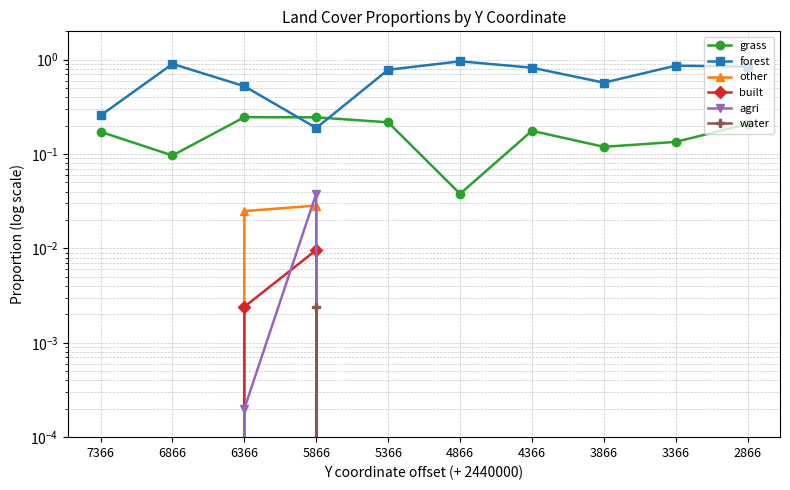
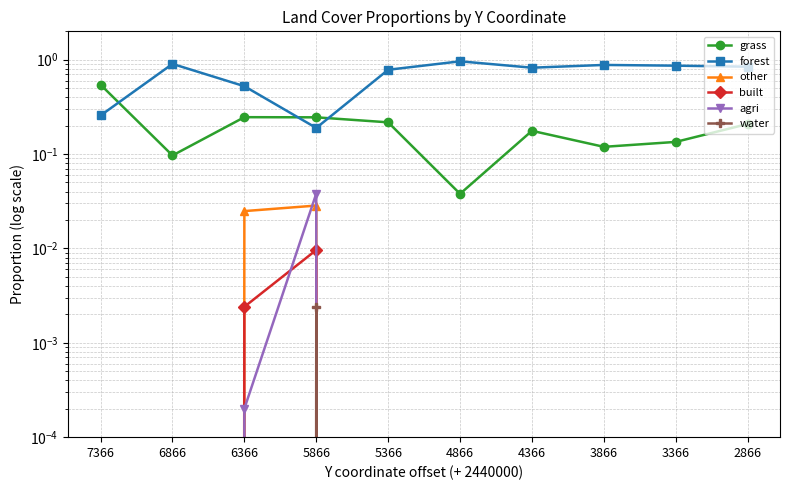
  {
    "grass": {
-     "7366": 0.17,
+     "7366": 0.5,
      "6866": 0.10,
      "6366": 0.25,
      "5866": 0.25,
      "5366": 0.22,
      "4866": 0.04,
      "4366": 0.18,
      "3866": 0.12,
      "3366": 0.13
    },
    "forest": {
      "7366": 0.26,
      "6866": 0.9,
      "6366": 0.5,
      "5866": 0.2,
      "5366": 0.8,
      "4866": 1.0,
      "4366": 0.8,
-     "3866": 0.6,
+     "3866": 0.9,
      "3366": 0.9
    },
    "other": {
      "6366": 0.025,
      "5866": 0.03
    },
    "built": {
      "6366": 0.0024,
      "5866": 0.01
    },
    "agri": {
      "6366": 0.00020,
      "5866": 0.04
    },
    "water": {
      "5866": 0.0024
    }
  }
